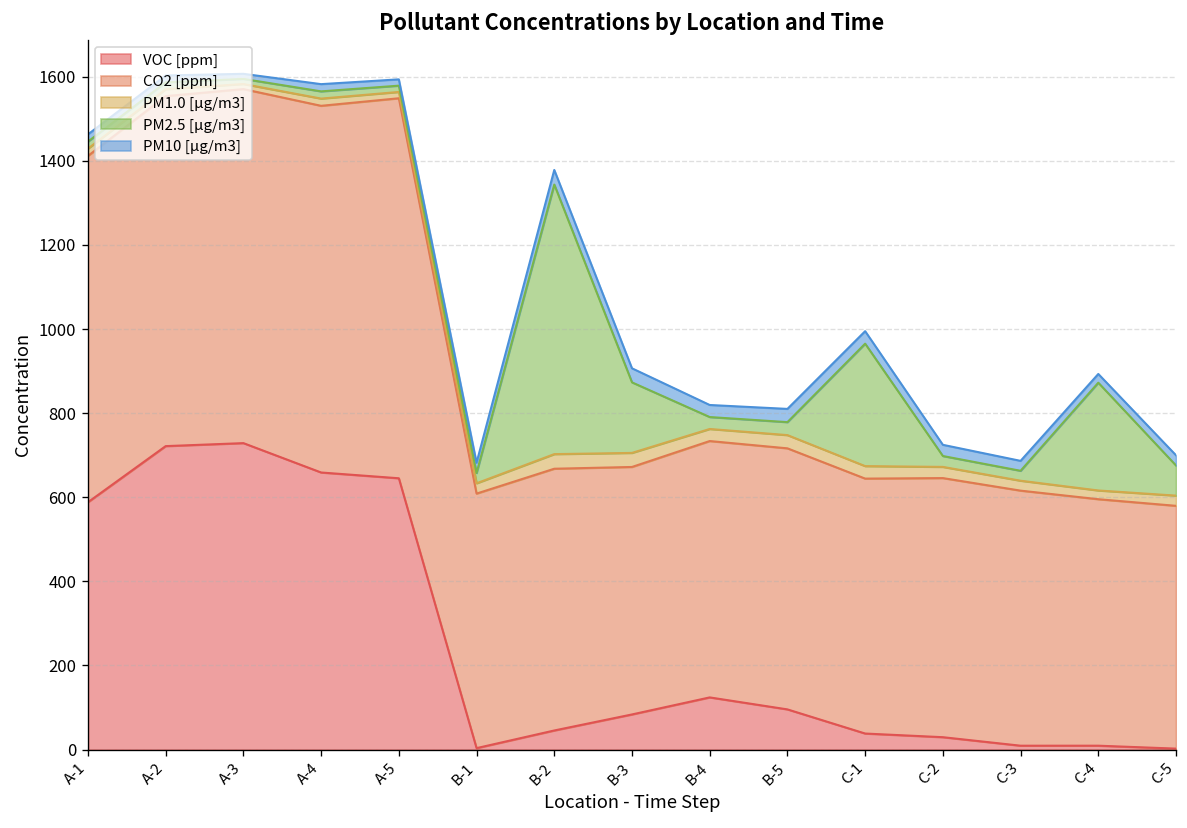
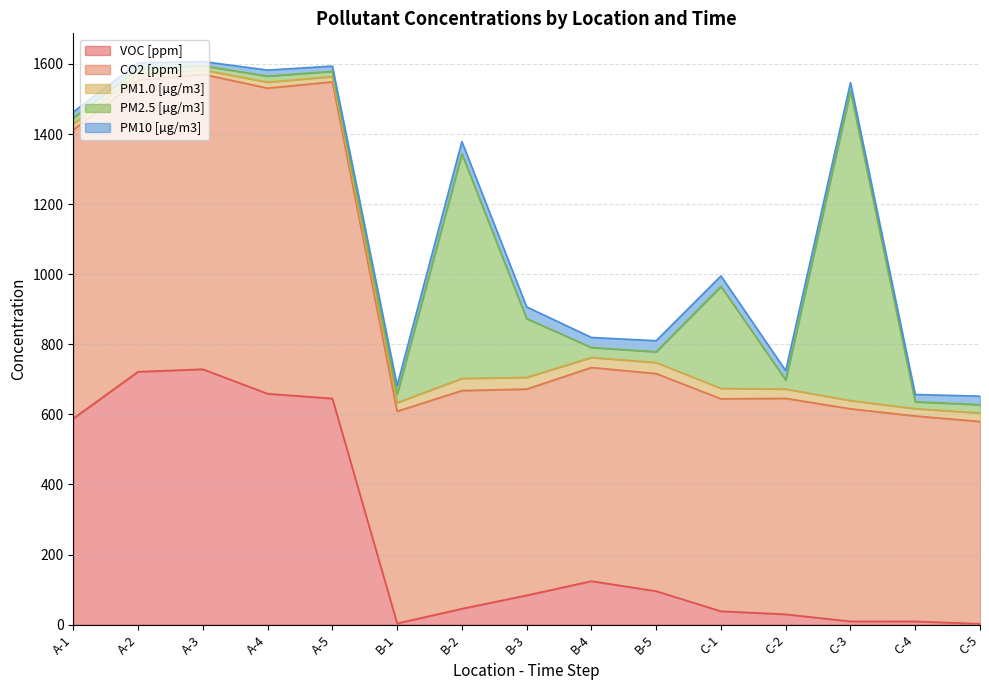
  {
    "PM2.5 [µg/m3]": {
      "A-1": 20,
      "A-4": 20,
      "A-5": 10,
      "B-1": 20,
      "B-2": 640,
      "B-3": 170,
      "B-4": 30,
      "B-5": 30,
      "C-1": 290,
      "C-2": 30,
-     "C-3": 20,
-     "C-4": 260,
-     "C-5": 70
+     "C-3": 880,
+     "C-4": 20,
+     "C-5": 20
    },
    "PM10 [µg/m3]": {
      "A-1": 20,
      "A-4": 20,
      "A-5": 10,
      "B-1": 20,
      "B-2": 30,
      "B-3": 30,
      "B-4": 30,
      "B-5": 30,
      "C-1": 30,
      "C-2": 30,
      "C-3": 20,
      "C-4": 20,
      "C-5": 20
    }
  }
